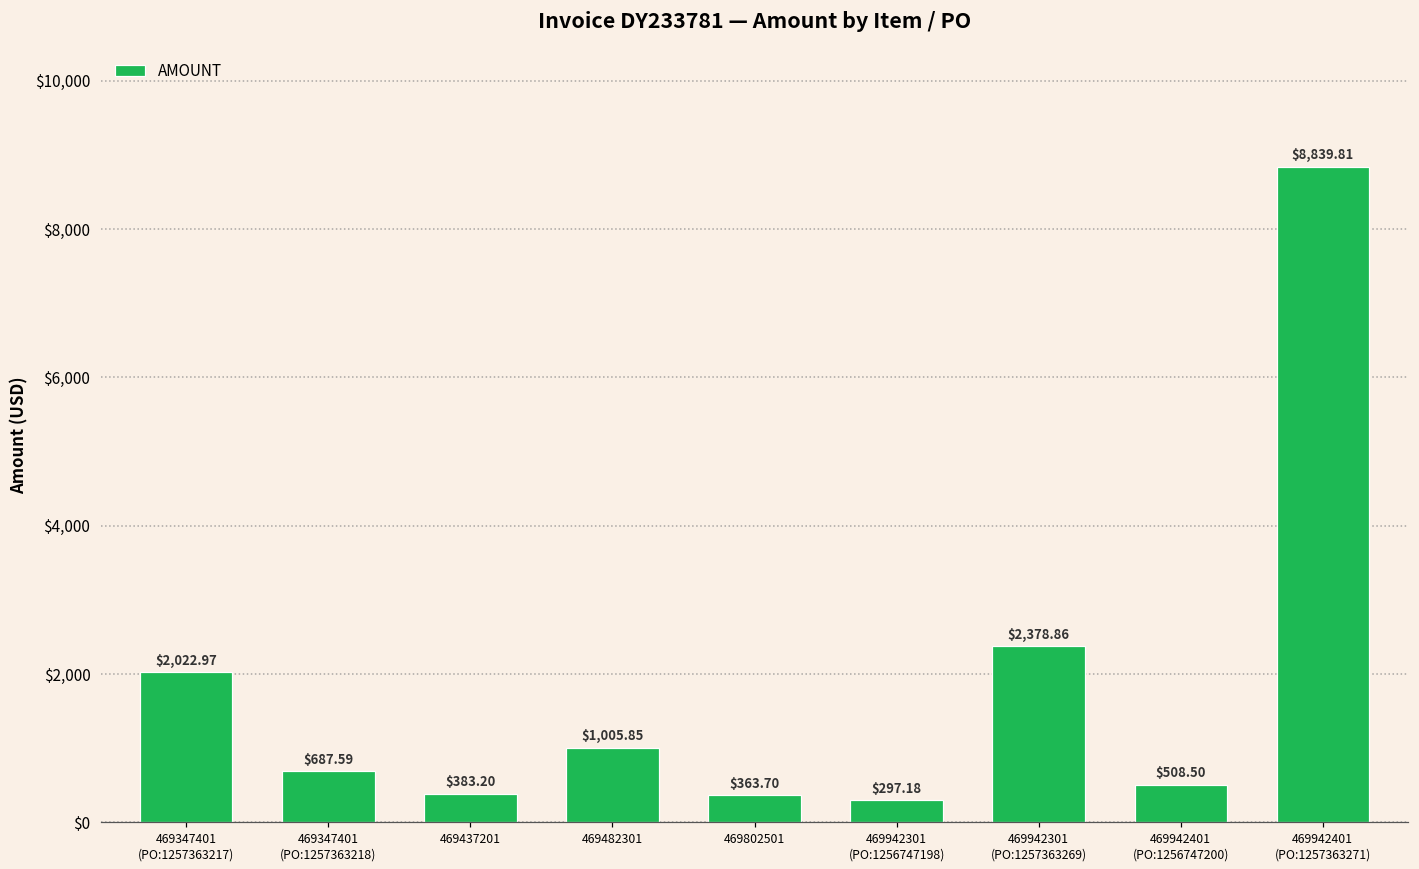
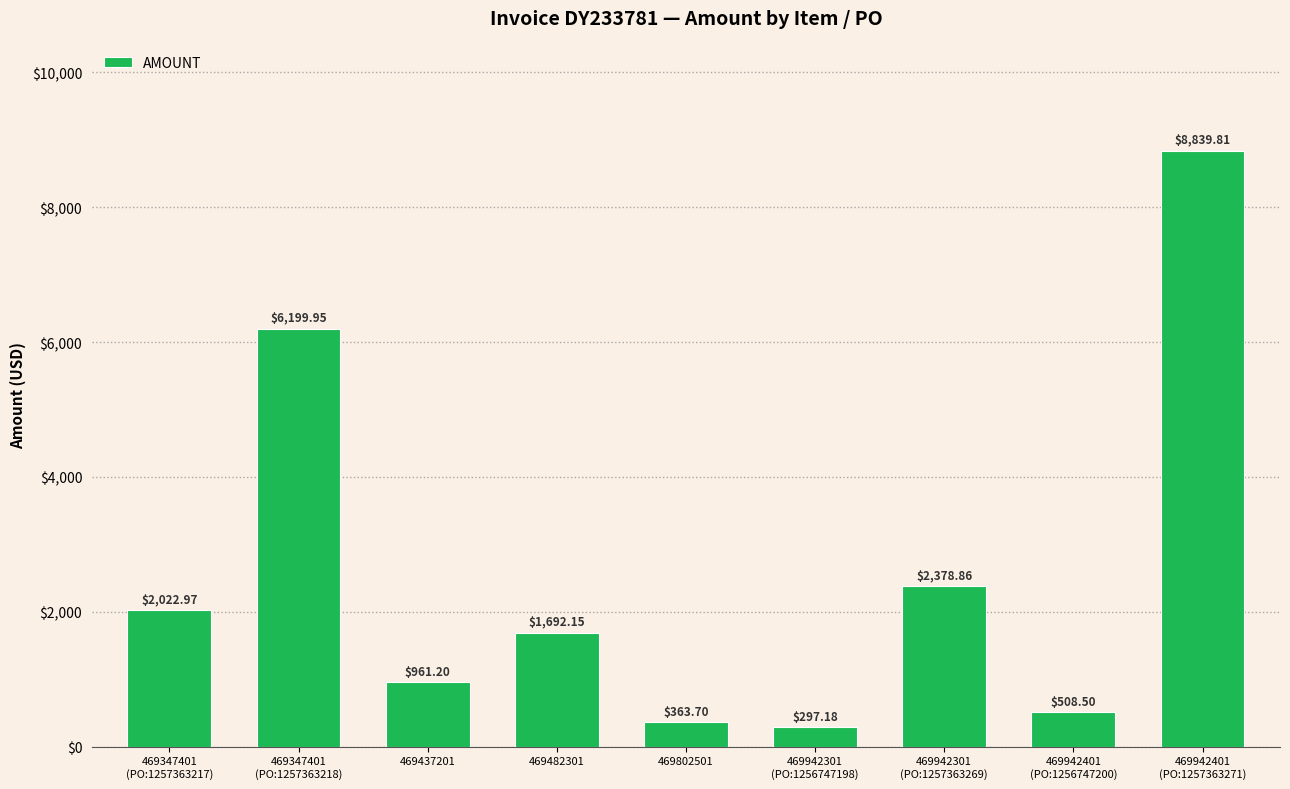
  {
    "469347401 (PO:1257363217)": "$2,022.97",
-   "469347401 (PO:1257363218)": "$687.59",
-   "469437201": "$383.20",
-   "469482301": "$1,005.85",
+   "469347401 (PO:1257363218)": "$6,199.95",
+   "469437201": "$961.20",
+   "469482301": "$1,692.15",
    "469802501": "$363.70",
    "469942301 (PO:1256747198)": "$297.18",
    "469942301 (PO:1257363269)": "$2,378.86",
    "469942401 (PO:1256747200)": "$508.50",
    "469942401 (PO:1257363271)": "$8,839.81"
  }
